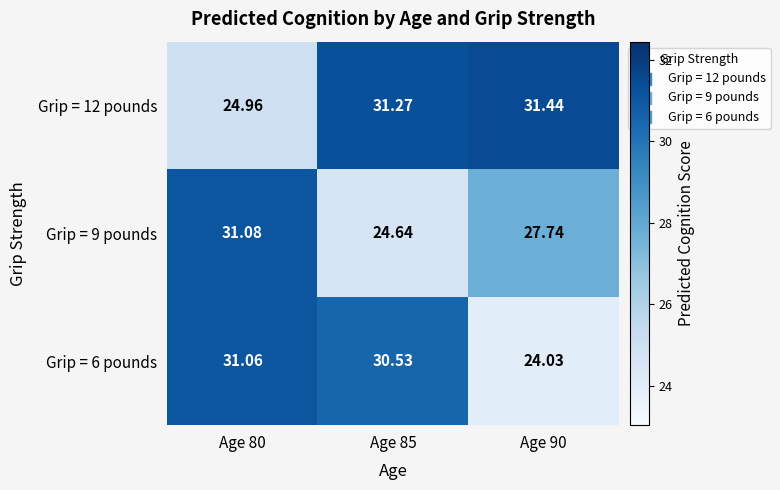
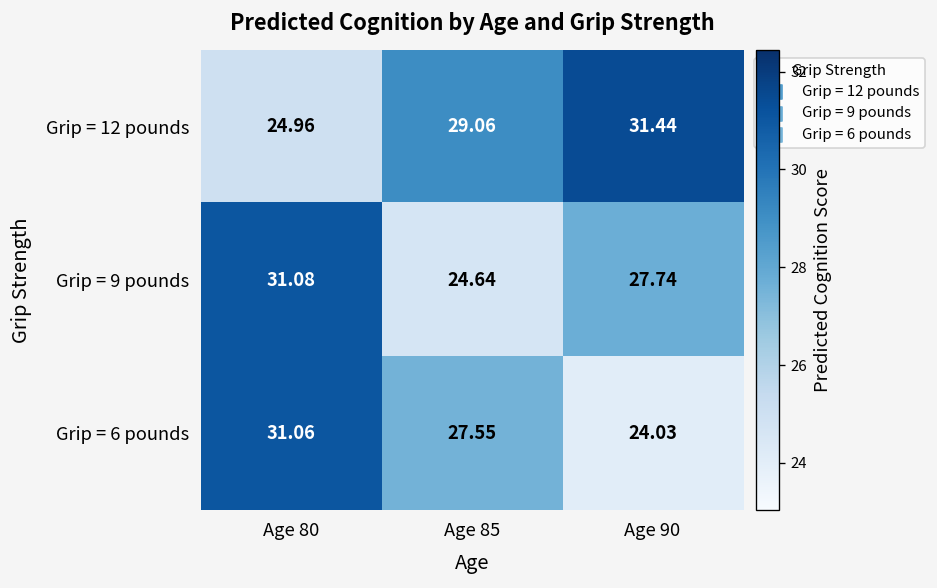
  {
    "Grip = 12 pounds": {
      "Age 80": 24.96,
-     "Age 85": 31.27,
+     "Age 85": 29.06,
      "Age 90": 31.44
    },
    "Grip = 9 pounds": {
      "Age 80": 31.08,
      "Age 85": 24.64,
      "Age 90": 27.74
    },
    "Grip = 6 pounds": {
      "Age 80": 31.06,
-     "Age 85": 30.53,
+     "Age 85": 27.55,
      "Age 90": 24.03
    }
  }
